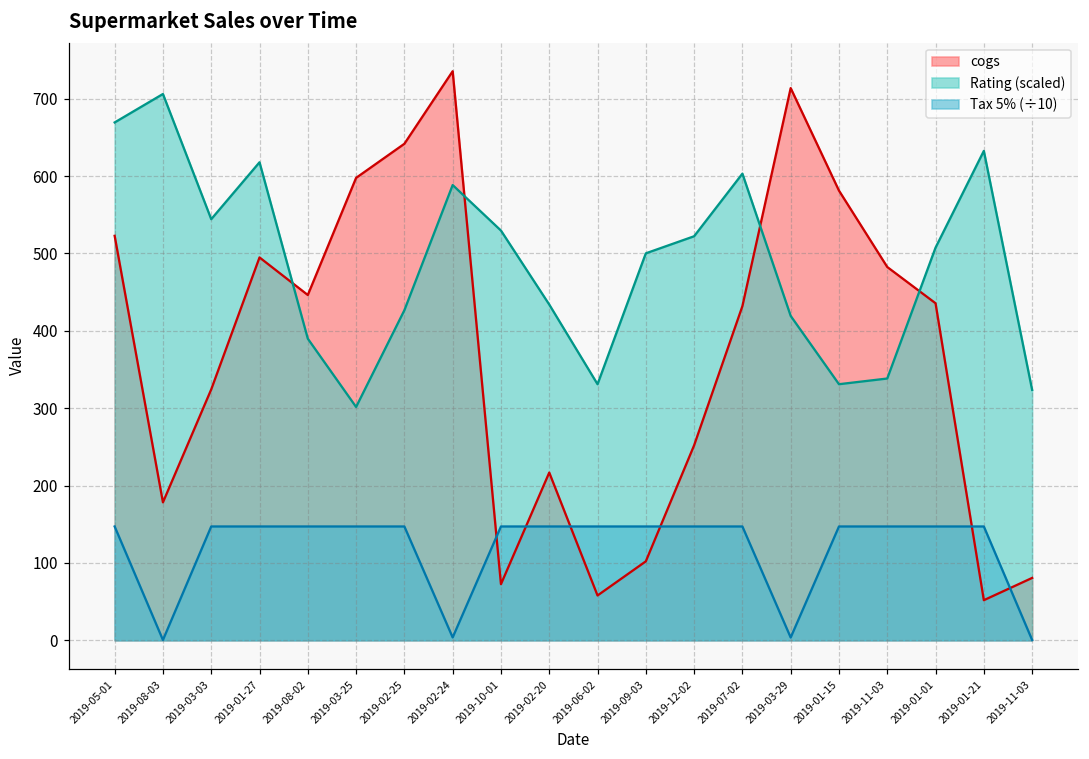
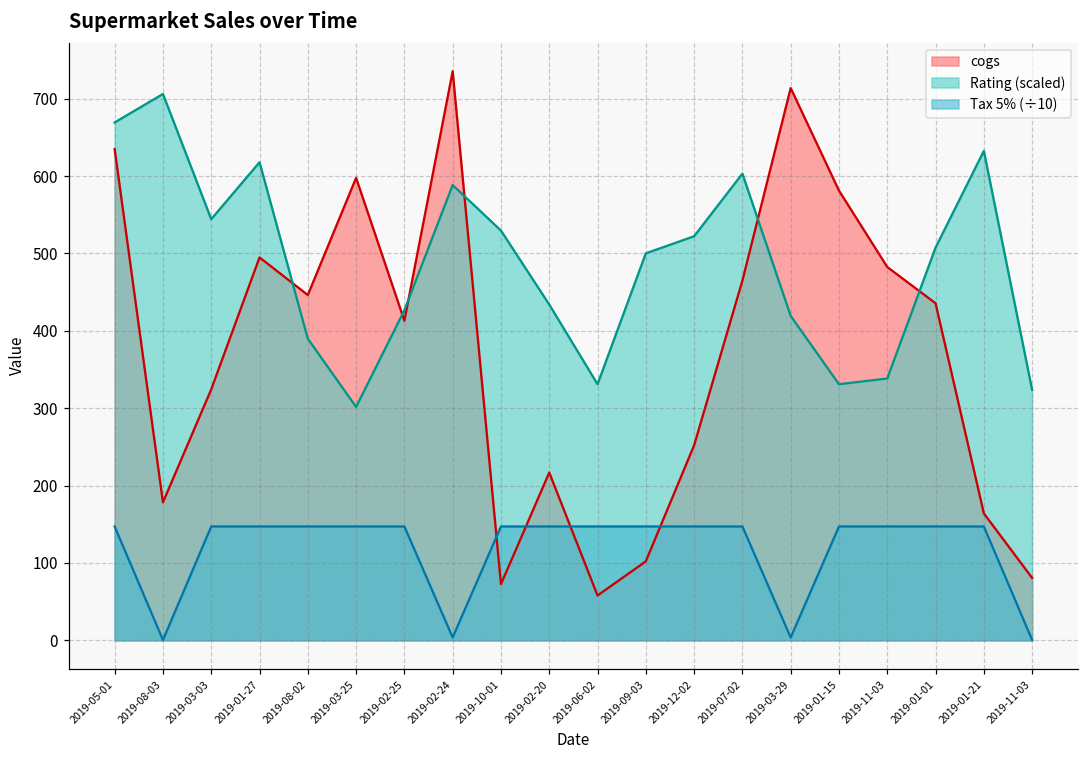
  {
    "cogs": {
-     "2019-05-01": 520,
+     "2019-05-01": 630,
      "2019-08-03": 180,
      "2019-03-03": 320,
      "2019-01-27": 490,
      "2019-08-02": 450,
      "2019-03-25": 600,
-     "2019-02-25": 640,
+     "2019-02-25": 410,
      "2019-02-24": 740,
      "2019-10-01": 70,
      "2019-02-20": 220,
      "2019-06-02": 60,
      "2019-09-03": 100,
      "2019-12-02": 250,
-     "2019-07-02": 430,
+     "2019-07-02": 460,
      "2019-03-29": 710,
      "2019-01-15": 580,
      "2019-01-01": 440,
-     "2019-01-21": 50
+     "2019-01-21": 160
    }
  }
